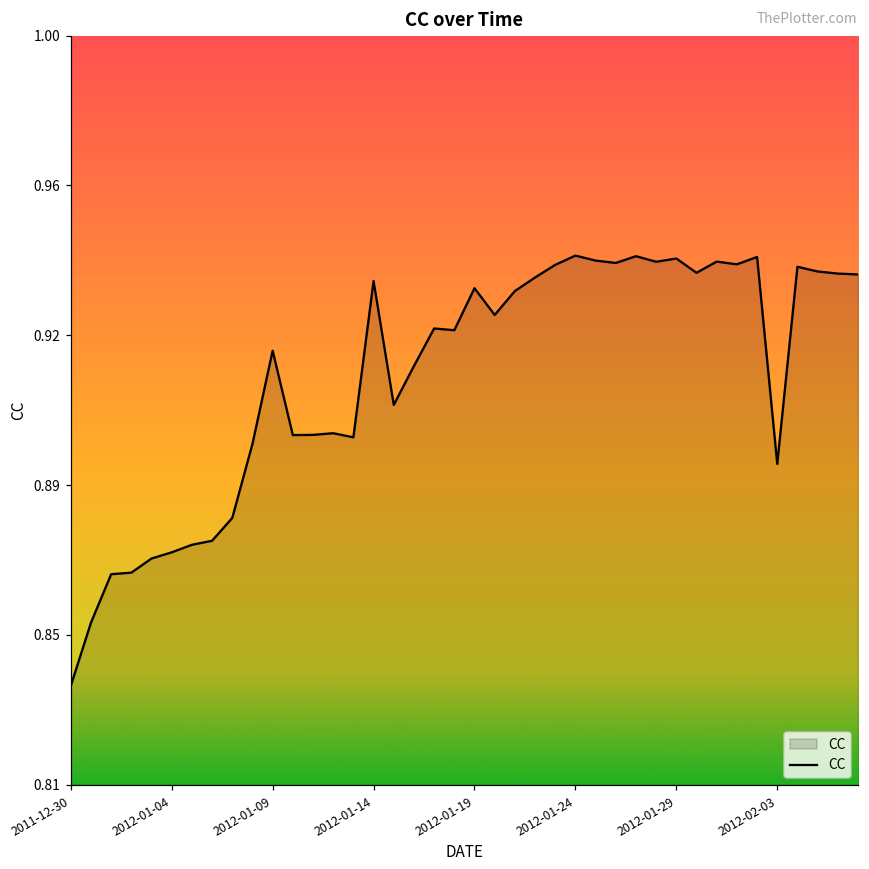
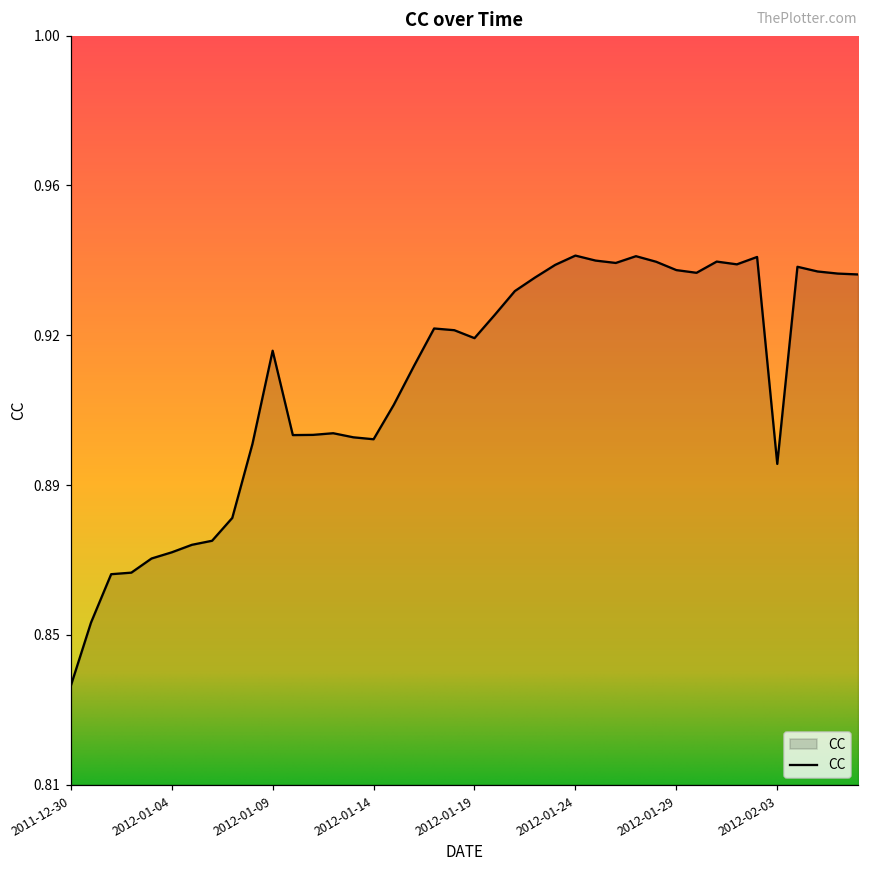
  {
    "2011-12-30": 0.835,
    "2012-01-04": 0.869,
    "2012-01-09": 0.920,
-   "2012-01-14": 0.938,
-   "2012-01-19": 0.936,
+   "2012-01-14": 0.898,
+   "2012-01-19": 0.923,
    "2012-01-24": 0.944,
-   "2012-01-29": 0.944,
+   "2012-01-29": 0.941,
    "2012-02-03": 0.892
  }
